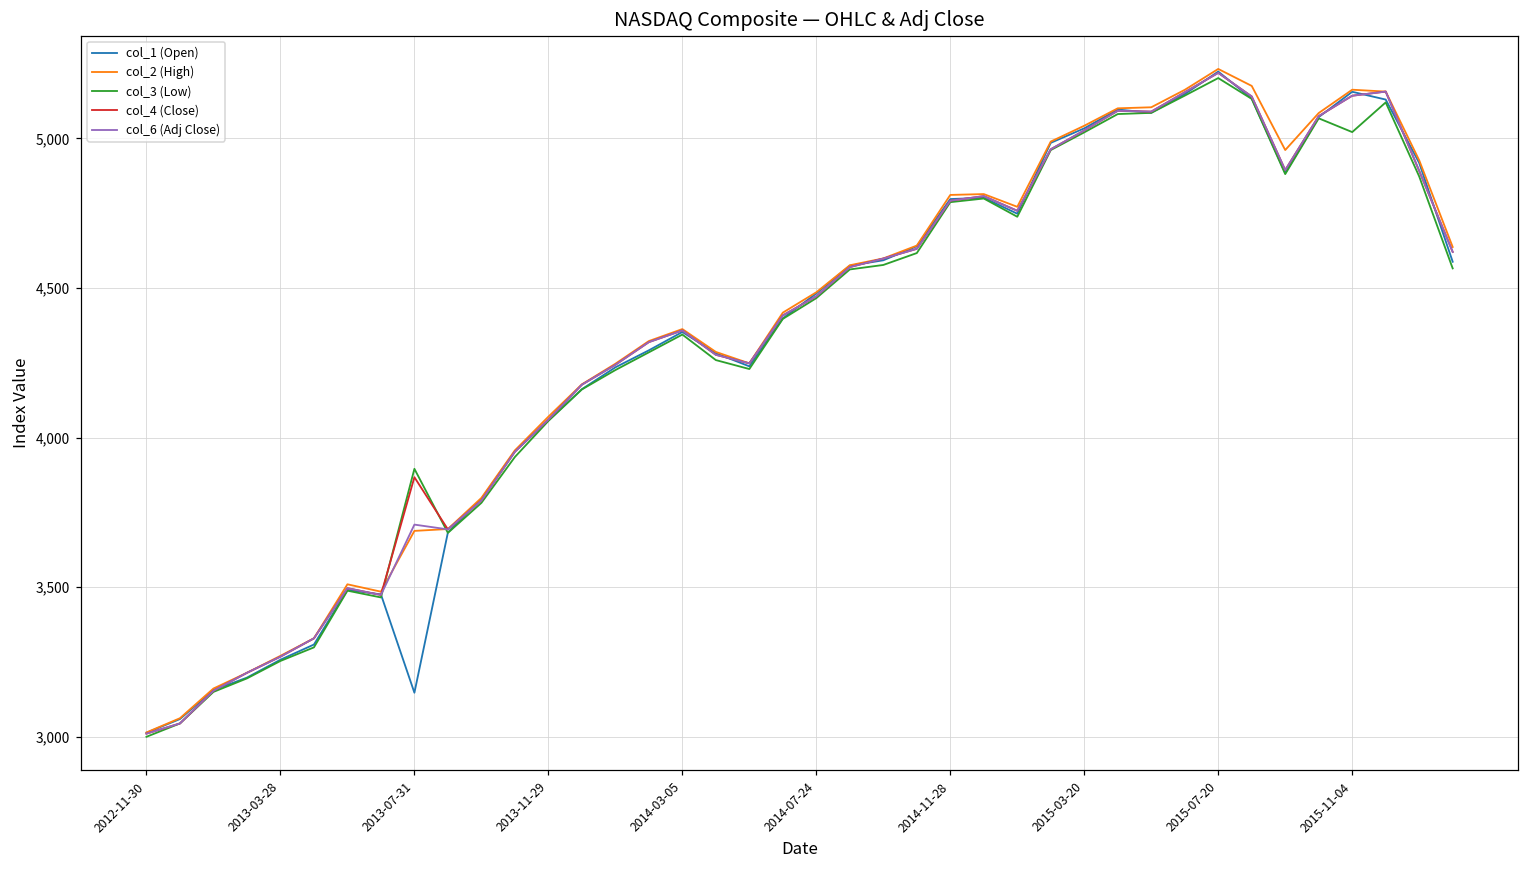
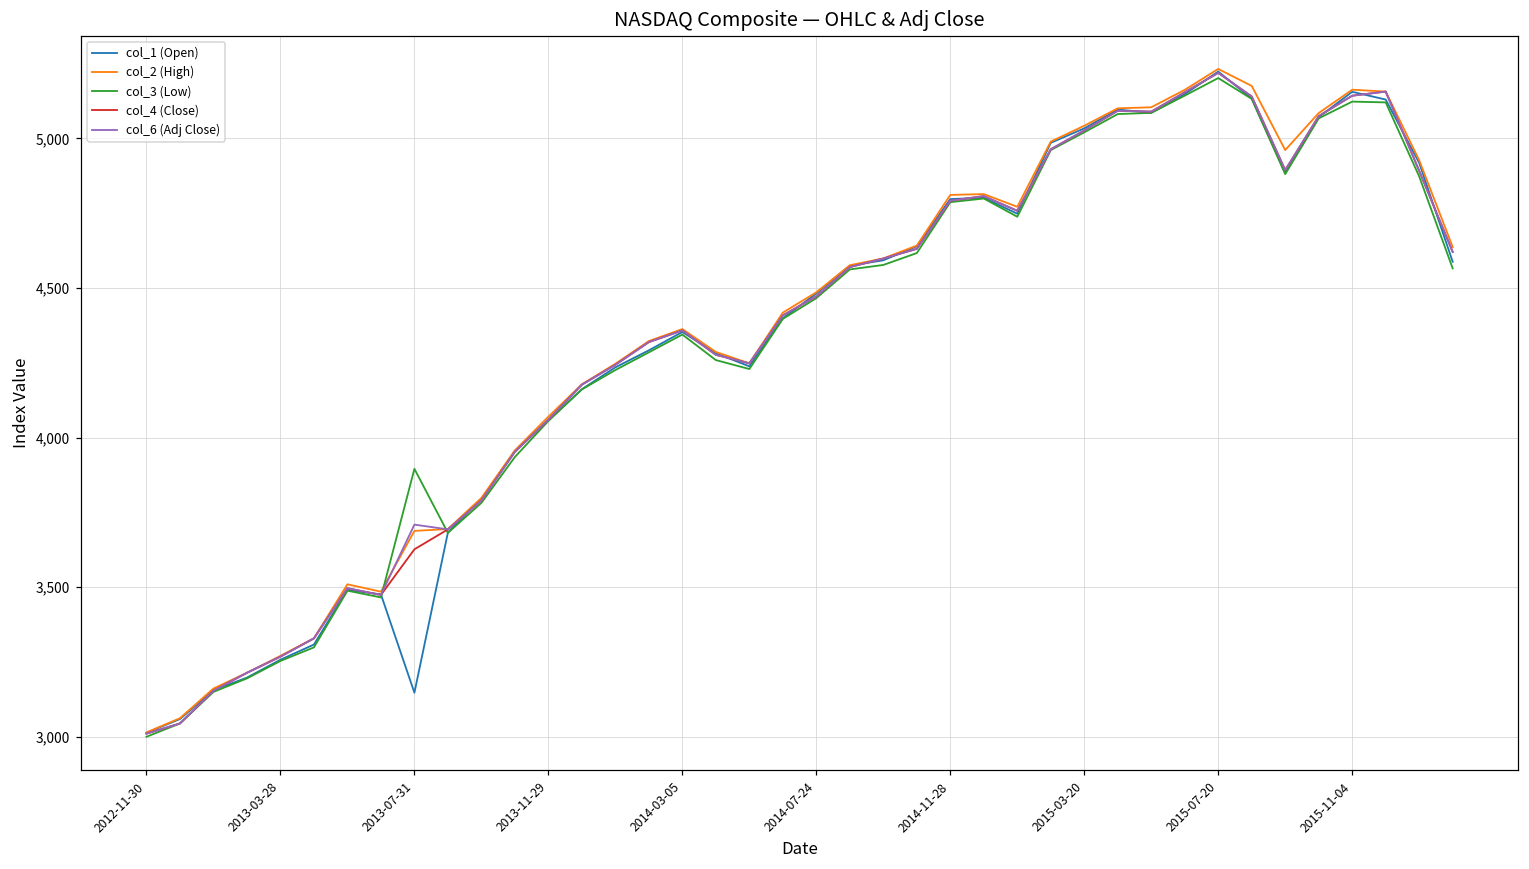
  {
    "col_1 (Open)": {
      "2013-07-31": "3,150"
    },
    "col_2 (High)": {
      "2013-07-31": "3,690",
      "2013-11-29": "4,070",
      "2014-11-28": "4,810"
    },
    "col_3 (Low)": {
      "2012-11-30": "3,000",
      "2013-07-31": "3,900",
      "2015-07-20": "5,200",
-     "2015-11-04": "5,020"
+     "2015-11-04": "5,120"
    },
    "col_4 (Close)": {
-     "2013-07-31": "3,870"
+     "2013-07-31": "3,630"
    },
    "col_6 (Adj Close)": {
      "2013-07-31": "3,710"
    }
  }
